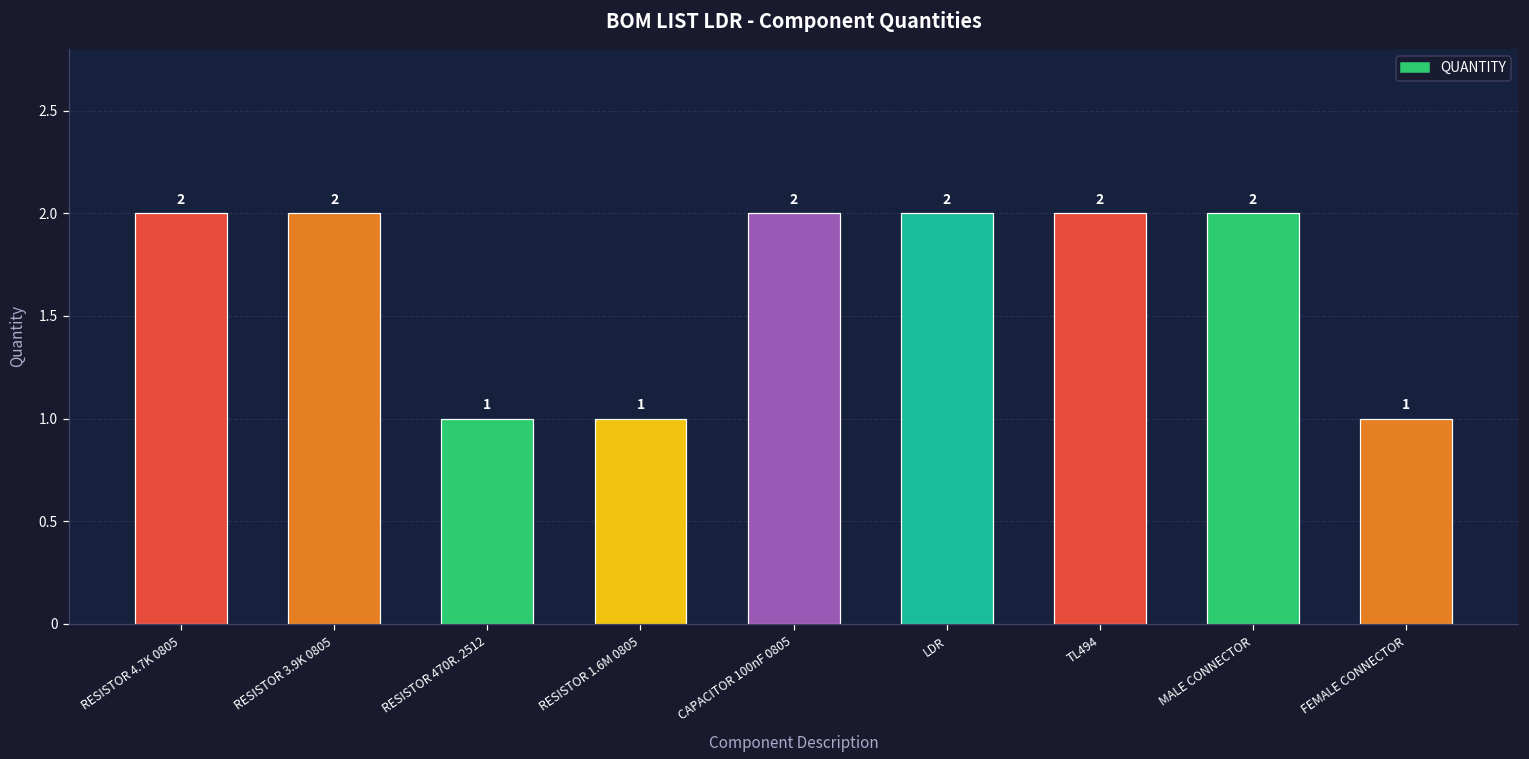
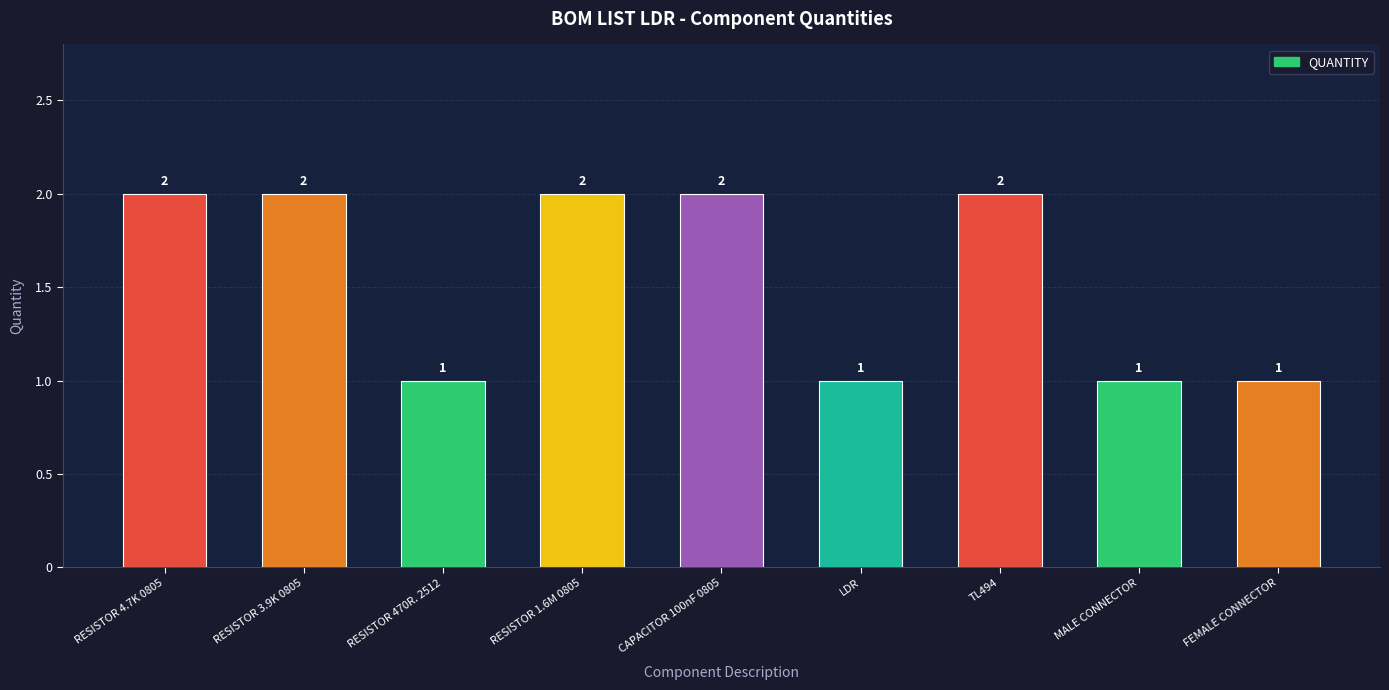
  {
    "RESISTOR 4.7K 0805": 2,
    "RESISTOR 3.9K 0805": 2,
    "RESISTOR 470R. 2512": 1,
-   "RESISTOR 1.6M 0805": 1,
+   "RESISTOR 1.6M 0805": 2,
    "CAPACITOR 100nF 0805": 2,
-   "LDR": 2,
+   "LDR": 1,
    "TL494": 2,
-   "MALE CONNECTOR": 2,
+   "MALE CONNECTOR": 1,
    "FEMALE CONNECTOR": 1
  }
